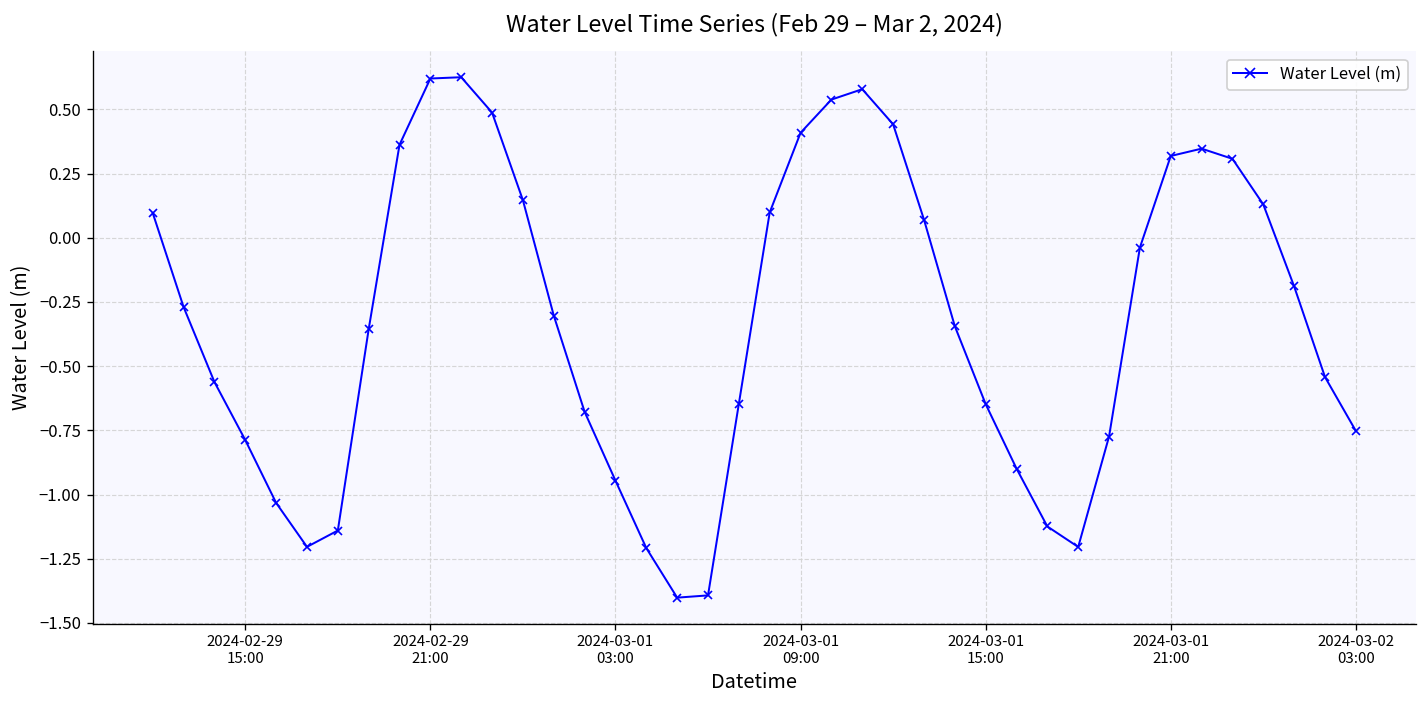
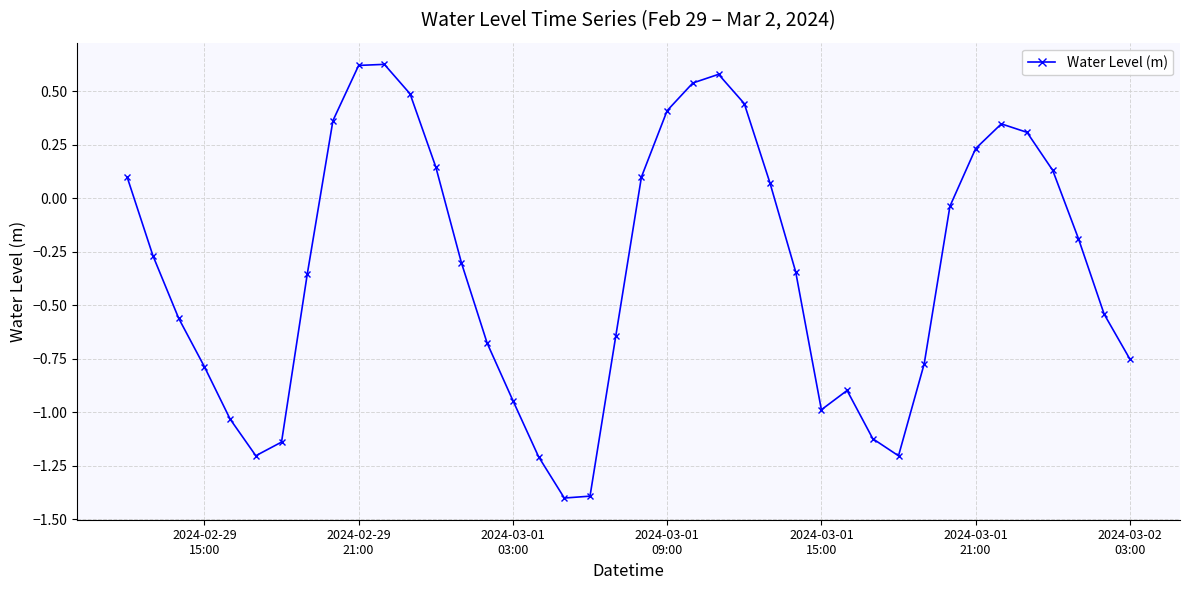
  {
    "2024-02-29 15:00": -0.79,
    "2024-02-29 21:00": 0.62,
    "2024-03-01 03:00": -0.95,
    "2024-03-01 09:00": 0.41,
-   "2024-03-01 15:00": -0.65,
-   "2024-03-01 21:00": 0.32,
+   "2024-03-01 15:00": -0.99,
+   "2024-03-01 21:00": 0.23,
    "2024-03-02 03:00": -0.75
  }
